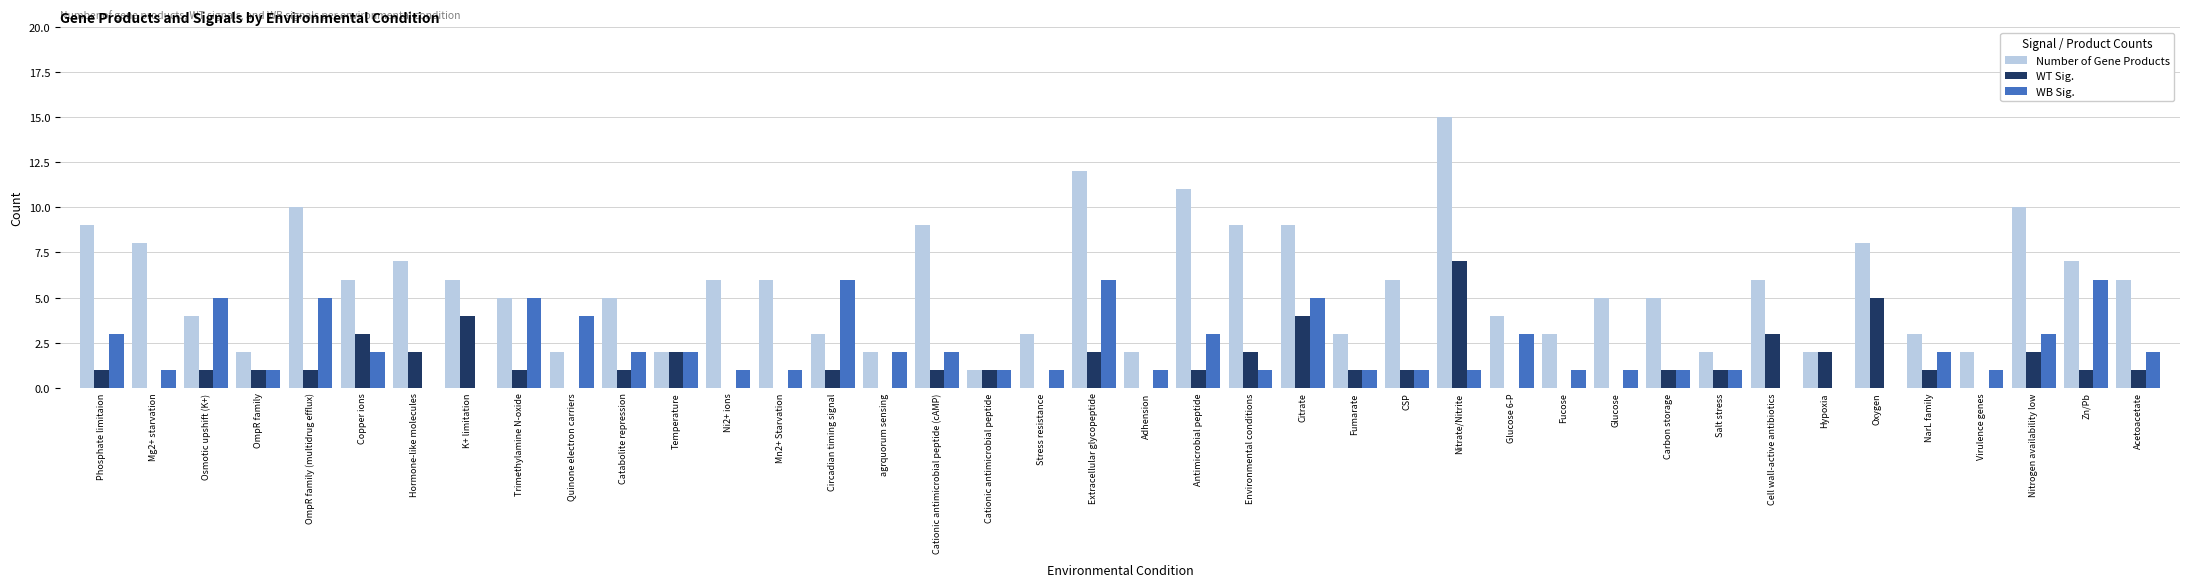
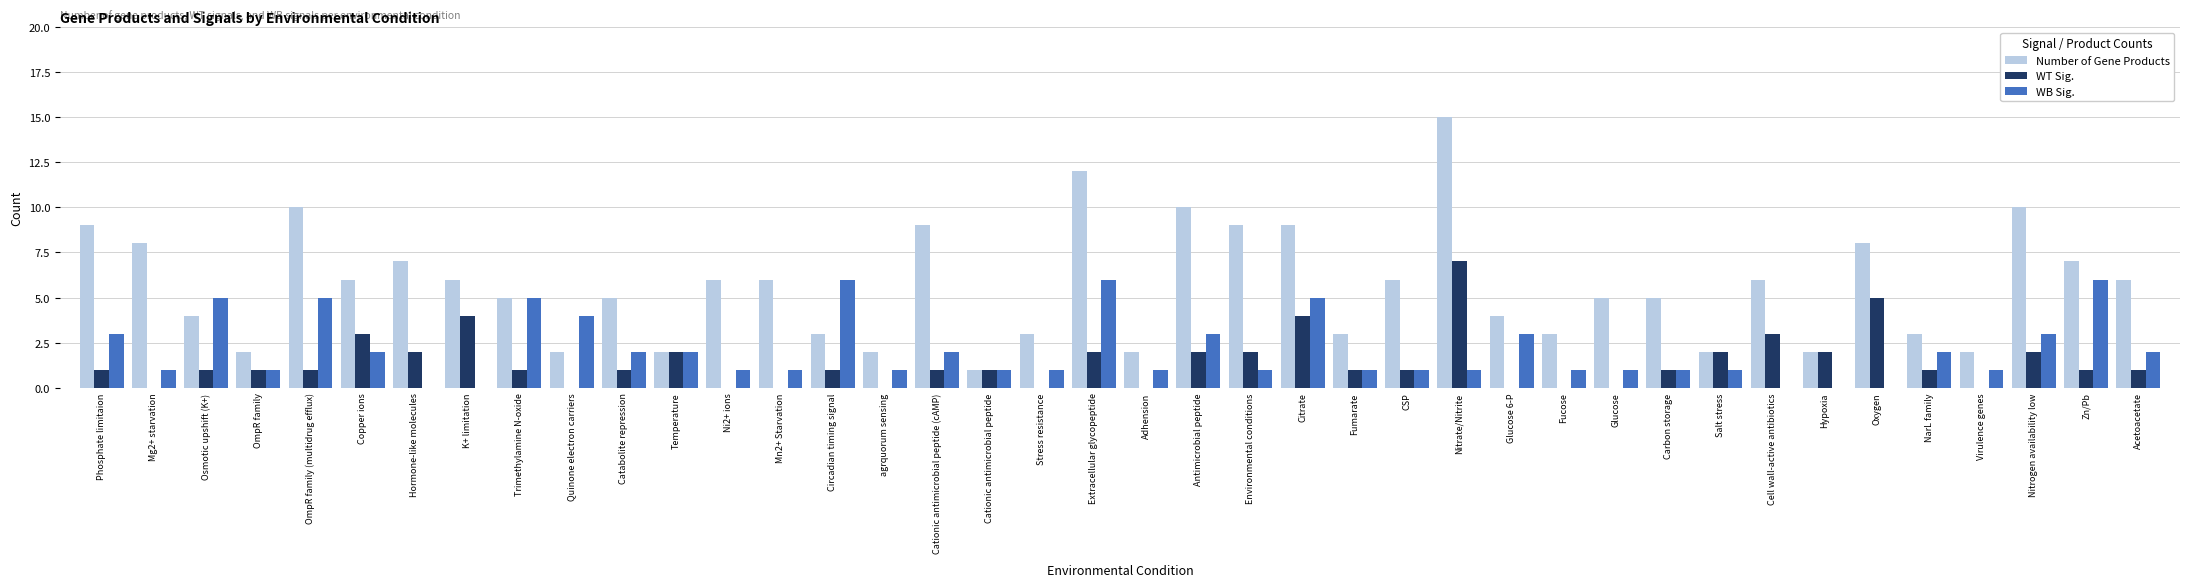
  {
    "Number of Gene Products": {
      "Phosphate limitaion": 9,
      "Mg2+ starvation": 8,
      "Osmotic upshift (K+)": 4,
      "OmpR family": 2,
      "OmpR family (multidrug efflux)": 10,
      "Copper ions": 6,
      "Hormone-like molecules": 7,
      "K+ limitation": 6,
      "Trimethylamine N-oxide": 5,
      "Quinone electron carriers": 2,
      "Catabolite repression": 5,
      "Temperature": 2,
      "Ni2+ ions": 6,
      "Mn2+ Starvation": 6,
      "Circadian timing signal": 3,
      "agrquorum sensing": 2,
      "Cationic antimicrobial peptide (cAMP)": 9,
      "Cationic antimicrobial peptide": 1,
      "Stress resistance": 3,
      "Extracellular glycopeptide": 12,
      "Adhension": 2,
-     "Antimicrobial peptide": 11,
+     "Antimicrobial peptide": 10,
      "Environmental conditions": 9,
      "Citrate": 9,
      "Fumarate": 3,
      "CSP": 6,
      "Nitrate/Nitrite": 15,
      "Glucose 6-P": 4,
      "Fucose": 3,
      "Glucose": 5,
      "Carbon storage": 5,
      "Salt stress": 2,
      "Cell wall-active antibiotics": 6,
      "Hypoxia": 2,
      "Oxygen": 8,
      "NarL family": 3,
      "Virulence genes": 2,
      "Nitrogen availability low": 10,
      "Zn/Pb": 7,
      "Acetoacetate": 6
    },
    "WT Sig.": {
      "Phosphate limitaion": 1,
      "Mg2+ starvation": 0,
      "Osmotic upshift (K+)": 1,
      "OmpR family": 1,
      "OmpR family (multidrug efflux)": 1,
      "Copper ions": 3,
      "Hormone-like molecules": 2,
      "K+ limitation": 4,
      "Trimethylamine N-oxide": 1,
      "Quinone electron carriers": 0,
      "Catabolite repression": 1,
      "Temperature": 2,
      "Ni2+ ions": 0,
      "Mn2+ Starvation": 0,
      "Circadian timing signal": 1,
      "agrquorum sensing": 0,
      "Cationic antimicrobial peptide (cAMP)": 1,
      "Cationic antimicrobial peptide": 1,
      "Stress resistance": 0,
      "Extracellular glycopeptide": 2,
      "Adhension": 0,
-     "Antimicrobial peptide": 1,
+     "Antimicrobial peptide": 2,
      "Environmental conditions": 2,
      "Citrate": 4,
      "Fumarate": 1,
      "CSP": 1,
      "Nitrate/Nitrite": 7,
      "Glucose 6-P": 0,
      "Fucose": 0,
      "Glucose": 0,
      "Carbon storage": 1,
-     "Salt stress": 1,
+     "Salt stress": 2,
      "Cell wall-active antibiotics": 3,
      "Hypoxia": 2,
      "Oxygen": 5,
      "NarL family": 1,
      "Virulence genes": 0,
      "Nitrogen availability low": 2,
      "Zn/Pb": 1,
      "Acetoacetate": 1
    },
    "WB Sig.": {
      "Phosphate limitaion": 3,
      "Mg2+ starvation": 1,
      "Osmotic upshift (K+)": 5,
      "OmpR family": 1,
      "OmpR family (multidrug efflux)": 5,
      "Copper ions": 2,
      "Hormone-like molecules": 0,
      "K+ limitation": 0,
      "Trimethylamine N-oxide": 5,
      "Quinone electron carriers": 4,
      "Catabolite repression": 2,
      "Temperature": 2,
      "Ni2+ ions": 1,
      "Mn2+ Starvation": 1,
      "Circadian timing signal": 6,
-     "agrquorum sensing": 2,
+     "agrquorum sensing": 1,
      "Cationic antimicrobial peptide (cAMP)": 2,
      "Cationic antimicrobial peptide": 1,
      "Stress resistance": 1,
      "Extracellular glycopeptide": 6,
      "Adhension": 1,
      "Antimicrobial peptide": 3,
      "Environmental conditions": 1,
      "Citrate": 5,
      "Fumarate": 1,
      "CSP": 1,
      "Nitrate/Nitrite": 1,
      "Glucose 6-P": 3,
      "Fucose": 1,
      "Glucose": 1,
      "Carbon storage": 1,
      "Salt stress": 1,
      "Cell wall-active antibiotics": 0,
      "Hypoxia": 0,
      "Oxygen": 0,
      "NarL family": 2,
      "Virulence genes": 1,
      "Nitrogen availability low": 3,
      "Zn/Pb": 6,
      "Acetoacetate": 2
    }
  }
